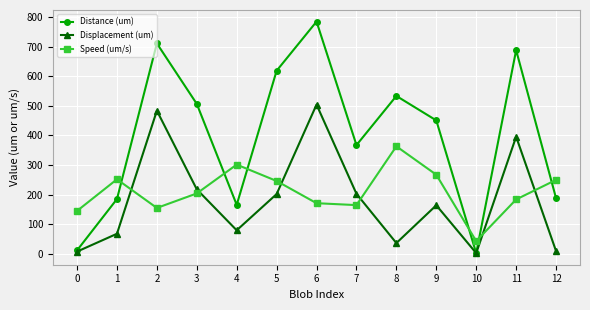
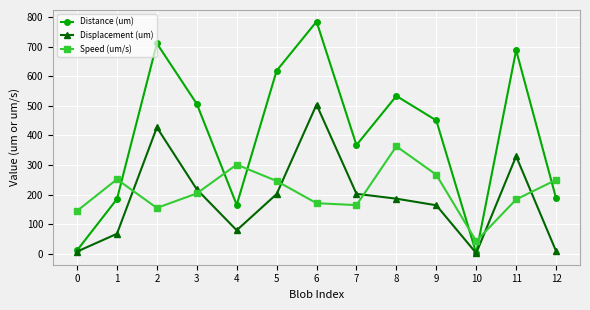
  {
    "Distance (um)": {
      "1": 180,
      "2": 710,
      "3": 510,
      "4": 170,
      "5": 620,
      "6": 780,
      "7": 370,
      "8": 530,
      "9": 450,
      "11": 690,
      "12": 190
    },
    "Displacement (um)": {
      "1": 70,
-     "2": 480,
+     "2": 430,
      "3": 220,
      "4": 80,
      "5": 200,
      "6": 500,
      "7": 200,
-     "8": 40,
+     "8": 190,
      "9": 160,
-     "11": 400,
+     "11": 330,
      "12": 10
    },
    "Speed (um/s)": {
      "0": 140,
      "1": 250,
      "2": 150,
      "3": 200,
      "4": 300,
      "5": 250,
      "6": 170,
      "7": 160,
      "8": 360,
      "9": 270,
      "10": 40,
      "11": 180,
      "12": 250
    }
  }
